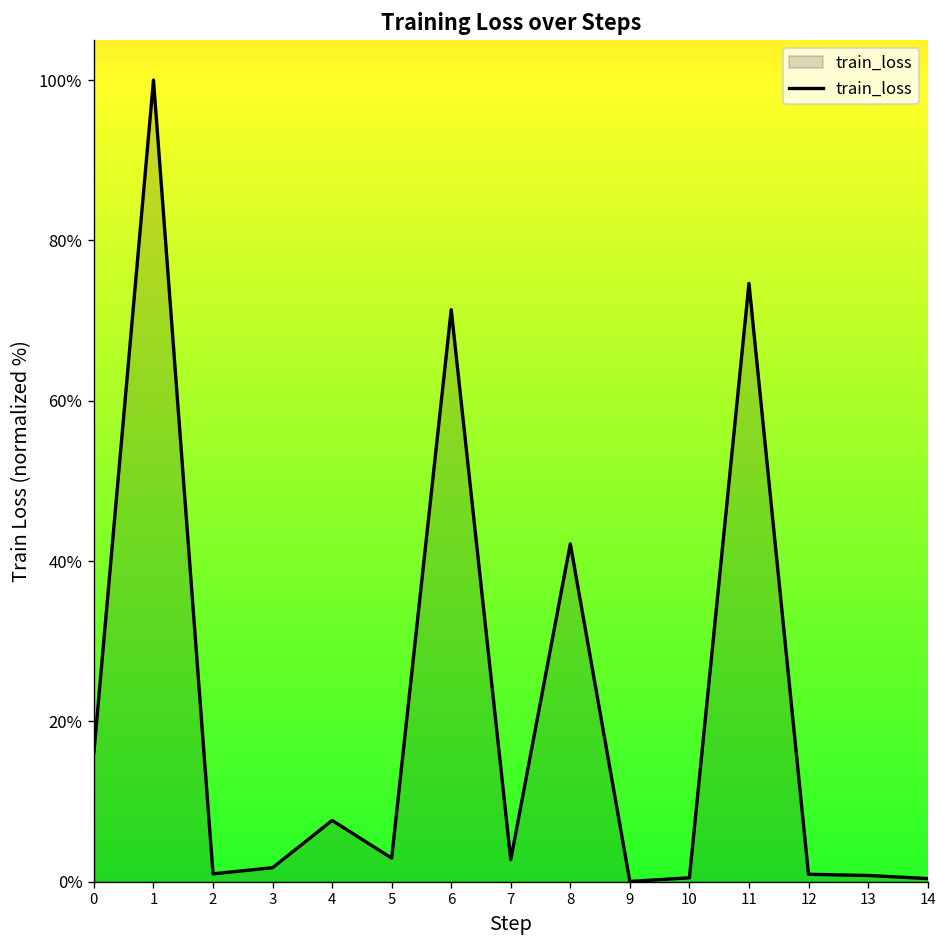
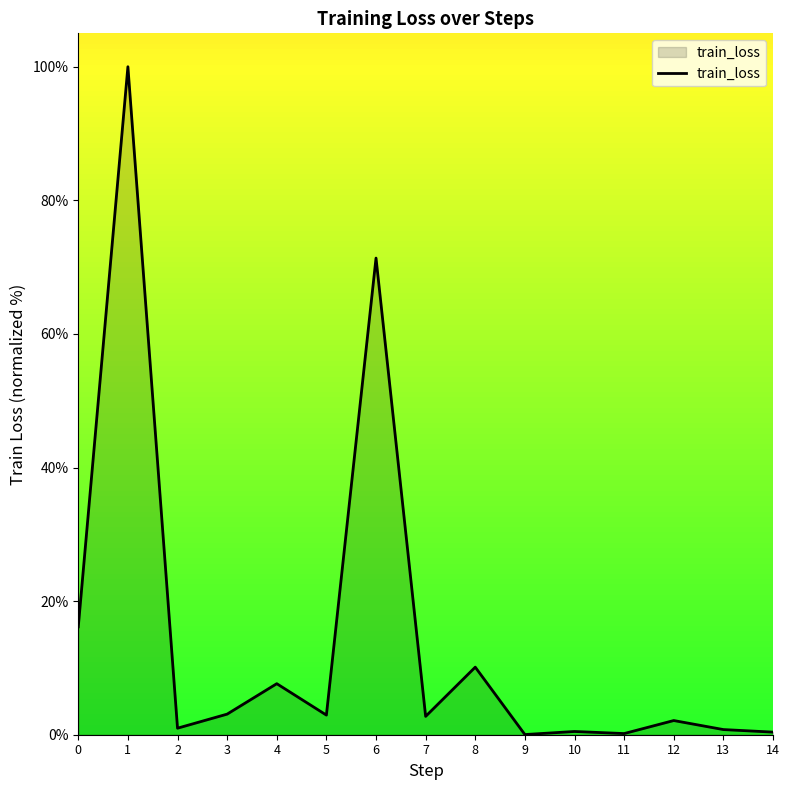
  {
    "0": "16%",
    "1": "100%",
    "2": "1%",
-   "3": "2%",
+   "3": "3%",
    "4": "8%",
    "5": "3%",
    "6": "71%",
    "7": "3%",
-   "8": "42%",
+   "8": "10%",
    "9": "0%",
    "10": "0%",
-   "11": "75%",
-   "12": "1%",
+   "11": "0%",
+   "12": "2%",
    "13": "1%",
    "14": "0%"
  }
